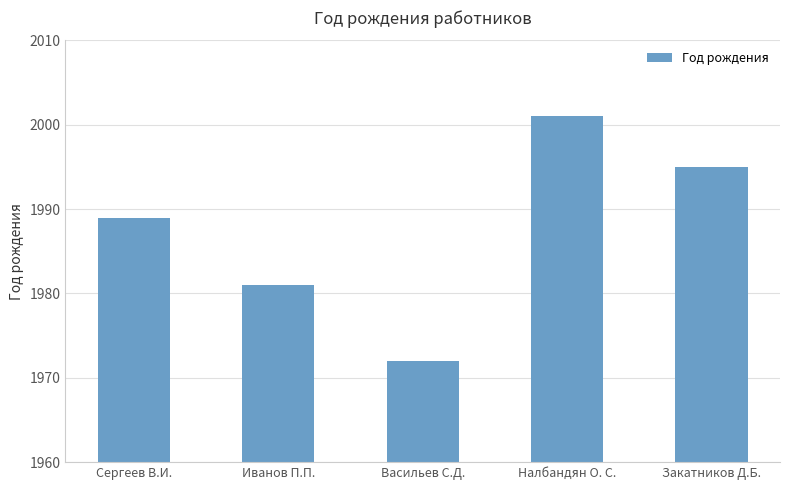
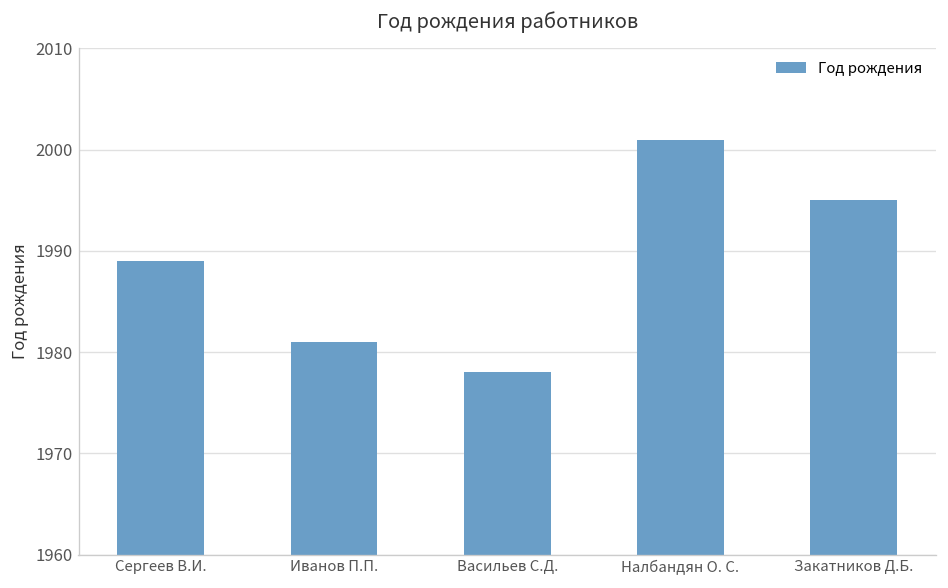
  {
    "Сергеев В.И.": 1989,
    "Иванов П.П.": 1981,
-   "Васильев С.Д.": 1972,
+   "Васильев С.Д.": 1978,
    "Налбандян О. С.": 2001,
    "Закатников Д.Б.": 1995
  }
